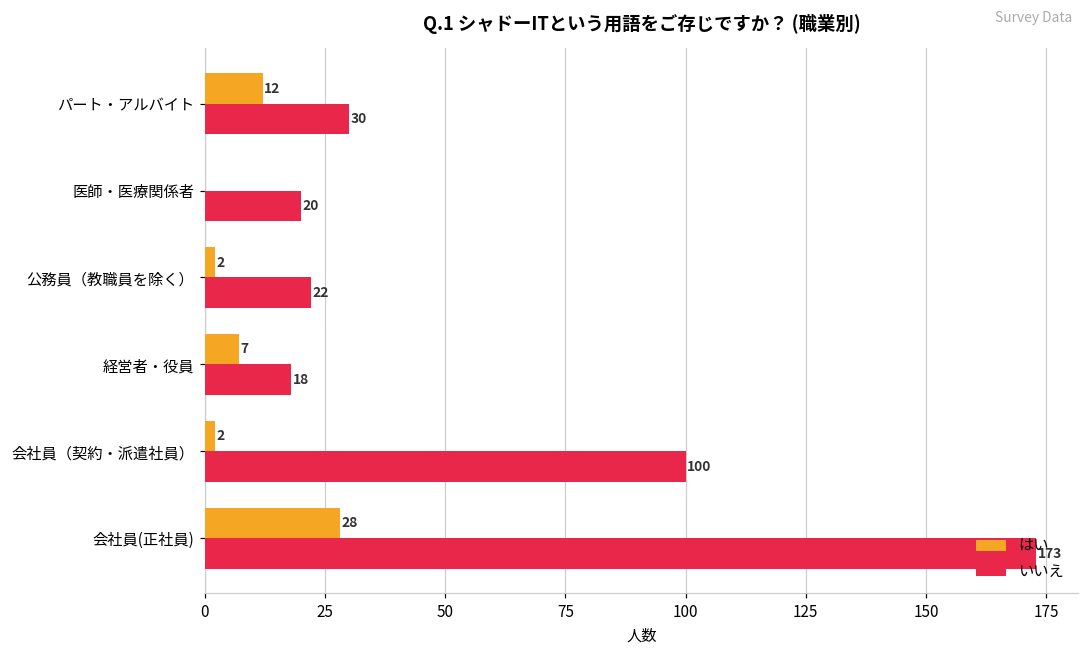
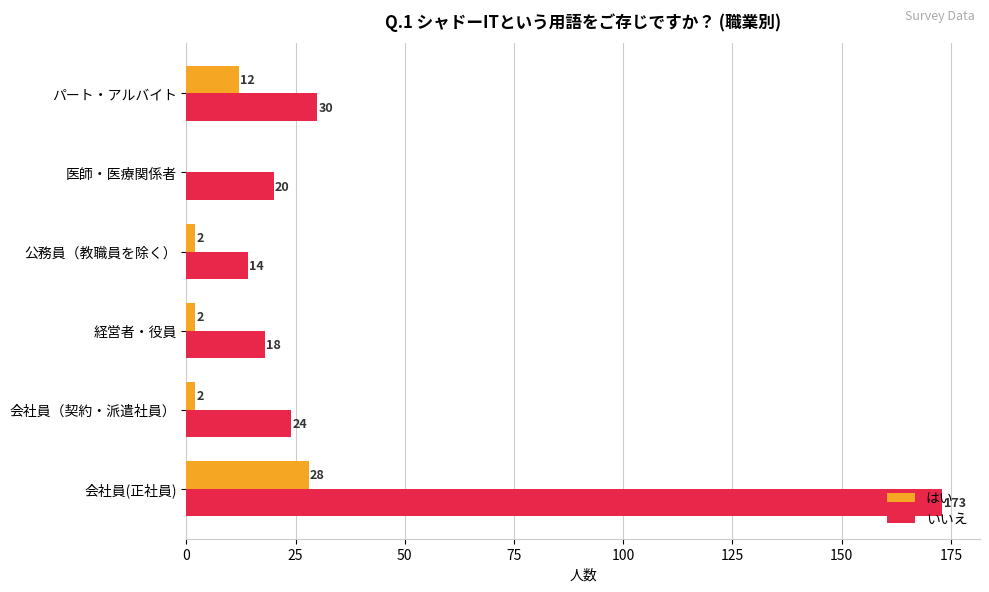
  {
    "はい": {
      "パート・アルバイト": 12,
      "公務員（教職員を除く）": 2,
-     "経営者・役員": 7,
+     "経営者・役員": 2,
      "会社員（契約・派遣社員）": 2,
      "会社員(正社員)": 28
    },
    "いいえ": {
      "パート・アルバイト": 30,
      "医師・医療関係者": 20,
-     "公務員（教職員を除く）": 22,
+     "公務員（教職員を除く）": 14,
      "経営者・役員": 18,
-     "会社員（契約・派遣社員）": 100,
+     "会社員（契約・派遣社員）": 24,
      "会社員(正社員)": 173
    }
  }
